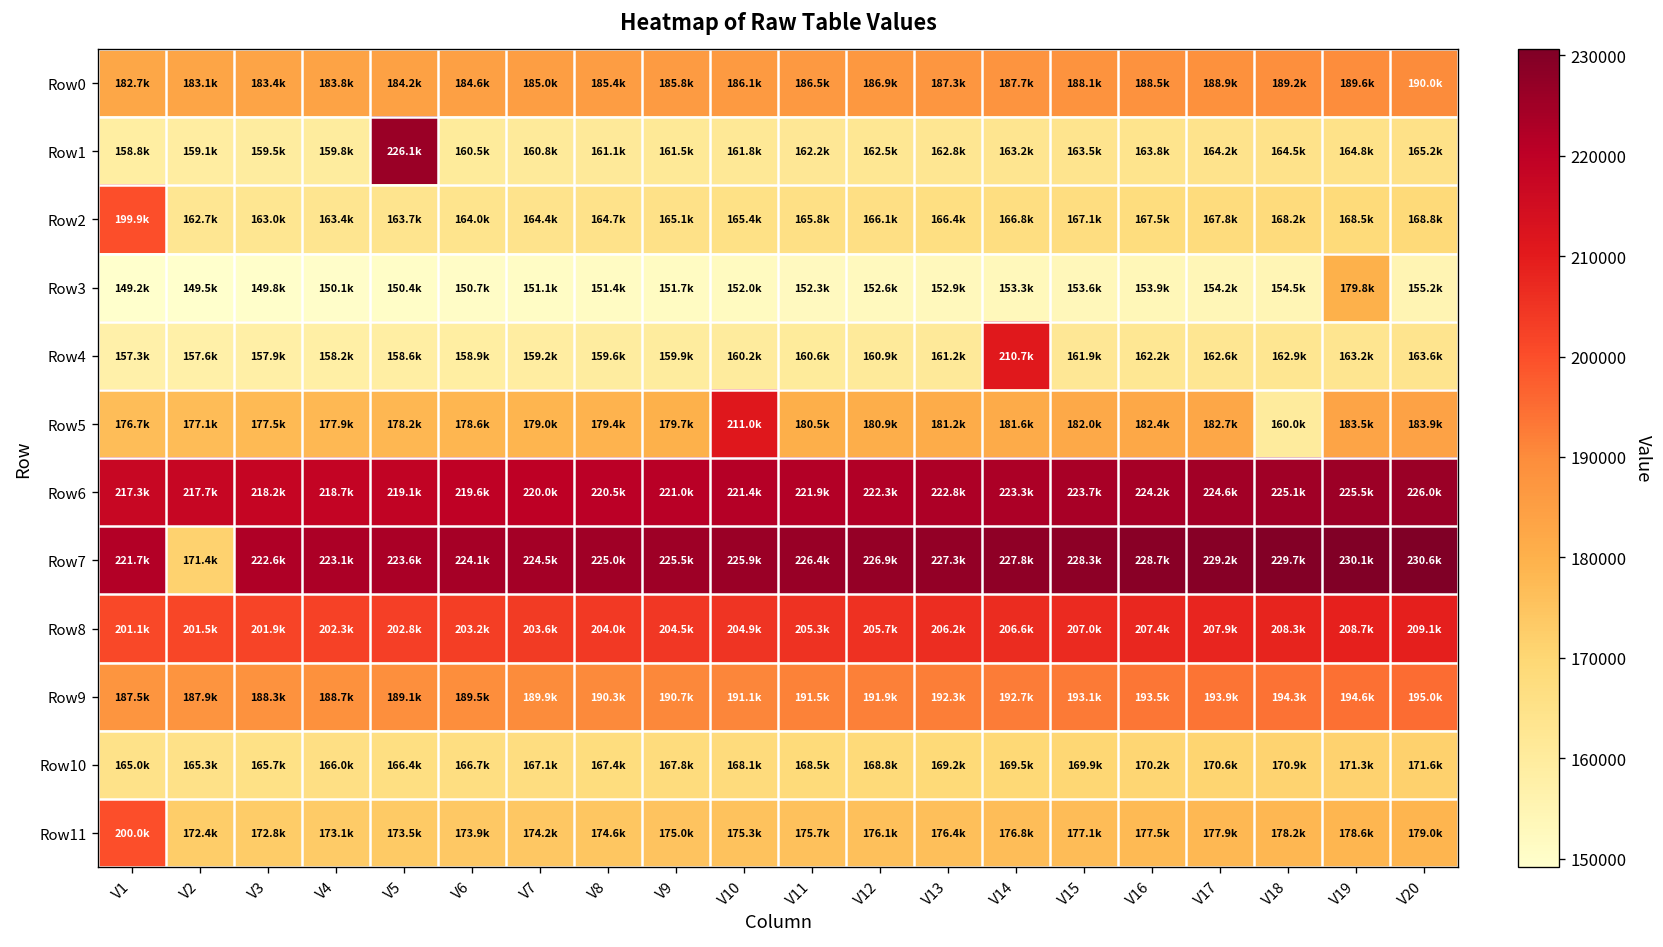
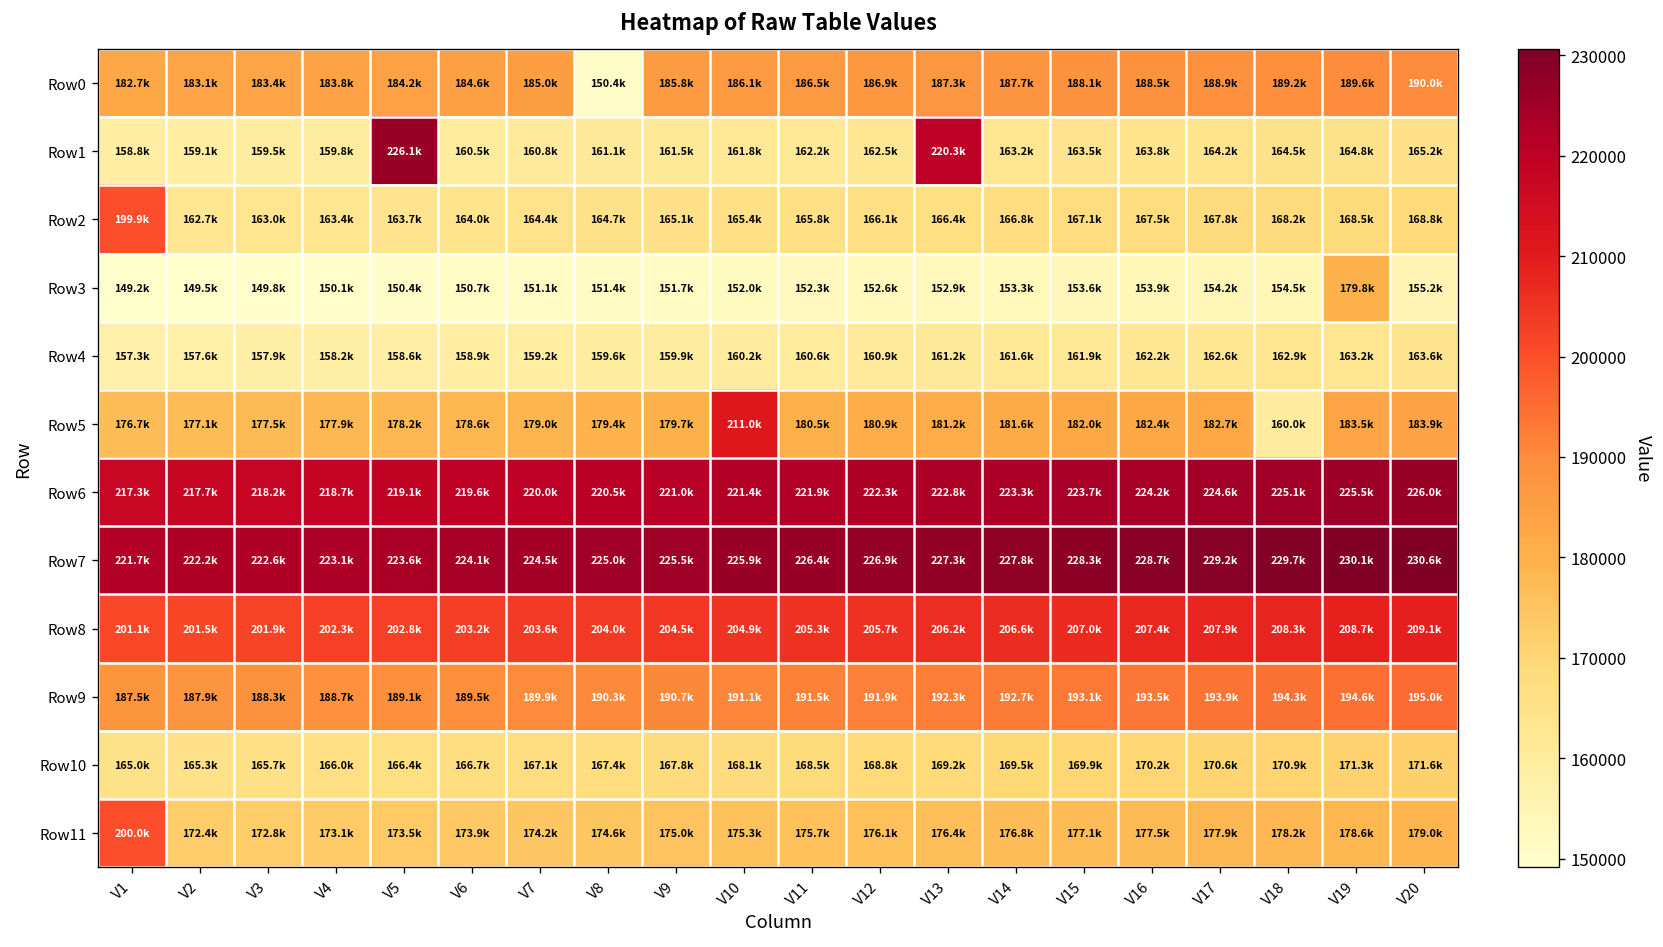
  {
    "Row0": {
      "V1": "182.7k",
      "V2": "183.1k",
      "V3": "183.4k",
      "V4": "183.8k",
      "V5": "184.2k",
      "V6": "184.6k",
      "V7": "185.0k",
-     "V8": "185.4k",
+     "V8": "150.4k",
      "V9": "185.8k",
      "V10": "186.1k",
      "V11": "186.5k",
      "V12": "186.9k",
      "V13": "187.3k",
      "V14": "187.7k",
      "V15": "188.1k",
      "V16": "188.5k",
      "V17": "188.9k",
      "V18": "189.2k",
      "V19": "189.6k",
      "V20": "190.0k"
    },
    "Row1": {
      "V1": "158.8k",
      "V2": "159.1k",
      "V3": "159.5k",
      "V4": "159.8k",
      "V5": "226.1k",
      "V6": "160.5k",
      "V7": "160.8k",
      "V8": "161.1k",
      "V9": "161.5k",
      "V10": "161.8k",
      "V11": "162.2k",
      "V12": "162.5k",
-     "V13": "162.8k",
+     "V13": "220.3k",
      "V14": "163.2k",
      "V15": "163.5k",
      "V16": "163.8k",
      "V17": "164.2k",
      "V18": "164.5k",
      "V19": "164.8k",
      "V20": "165.2k"
    },
    "Row4": {
      "V1": "157.3k",
      "V2": "157.6k",
      "V3": "157.9k",
      "V4": "158.2k",
      "V5": "158.6k",
      "V6": "158.9k",
      "V7": "159.2k",
      "V8": "159.6k",
      "V9": "159.9k",
      "V10": "160.2k",
      "V11": "160.6k",
      "V12": "160.9k",
      "V13": "161.2k",
-     "V14": "210.7k",
+     "V14": "161.6k",
      "V15": "161.9k",
      "V16": "162.2k",
      "V17": "162.6k",
      "V18": "162.9k",
      "V19": "163.2k",
      "V20": "163.6k"
    },
    "Row7": {
      "V1": "221.7k",
-     "V2": "171.4k",
+     "V2": "222.2k",
      "V3": "222.6k",
      "V4": "223.1k",
      "V5": "223.6k",
      "V6": "224.1k",
      "V7": "224.5k",
      "V8": "225.0k",
      "V9": "225.5k",
      "V10": "225.9k",
      "V11": "226.4k",
      "V12": "226.9k",
      "V13": "227.3k",
      "V14": "227.8k",
      "V15": "228.3k",
      "V16": "228.7k",
      "V17": "229.2k",
      "V18": "229.7k",
      "V19": "230.1k",
      "V20": "230.6k"
    }
  }
